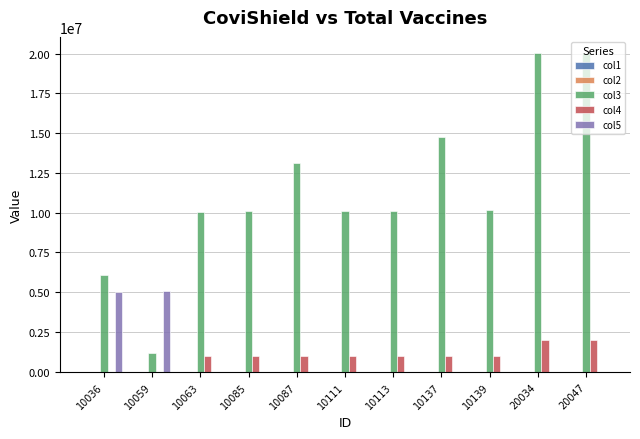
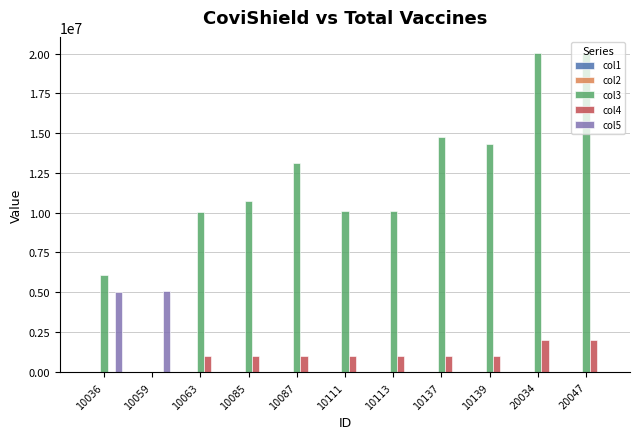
  {
    "col3": {
      "10036": 6100000,
-     "10059": 1200000,
+     "10059": 0,
      "10063": 10100000,
-     "10085": 10100000,
+     "10085": 10700000,
      "10087": 13100000,
      "10111": 10100000,
      "10113": 10100000,
      "10137": 14800000,
-     "10139": 10100000,
+     "10139": 14300000,
      "20034": 20000000
    }
  }
